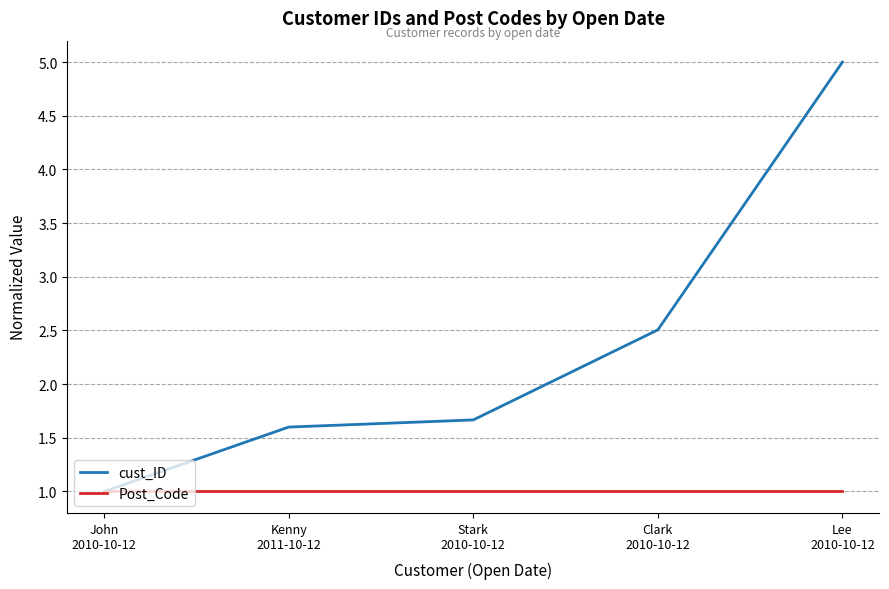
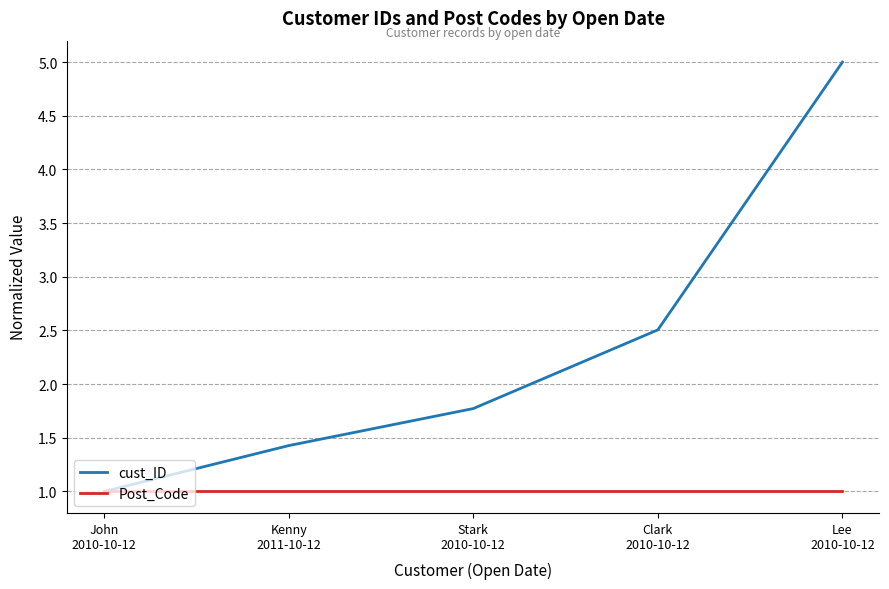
  {
    "cust_ID": {
-     "Kenny 2011-10-12": 1.60,
-     "Stark 2010-10-12": 1.67,
+     "Kenny 2011-10-12": 1.43,
+     "Stark 2010-10-12": 1.77,
      "Clark 2010-10-12": 2.51,
      "Lee 2010-10-12": 5.00
    },
    "Post_Code": {
      "Kenny 2011-10-12": 1.00,
      "Stark 2010-10-12": 1.00,
      "Clark 2010-10-12": 1.00,
      "Lee 2010-10-12": 1.00
    }
  }
